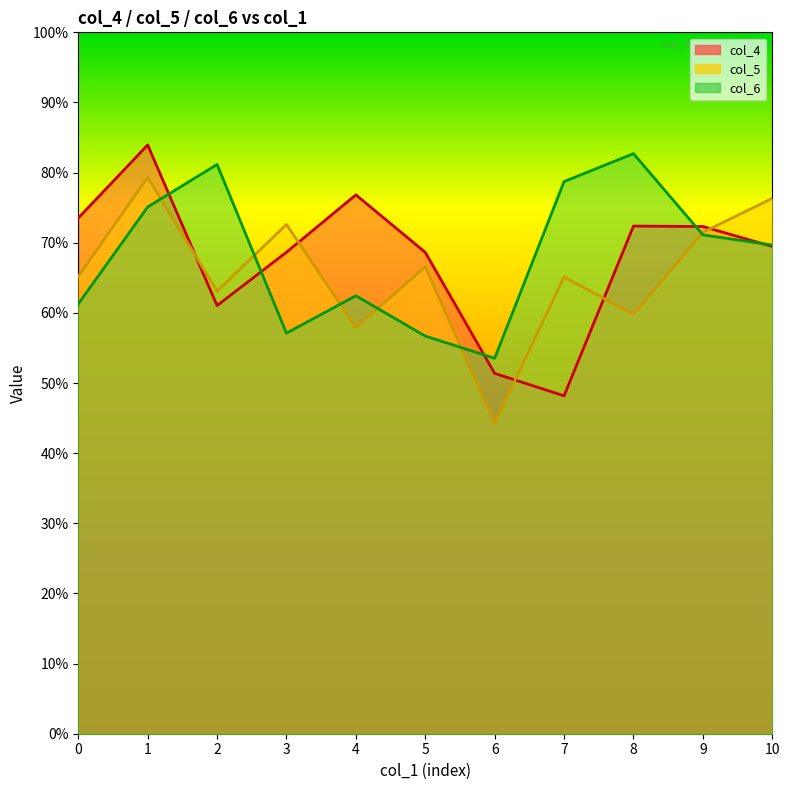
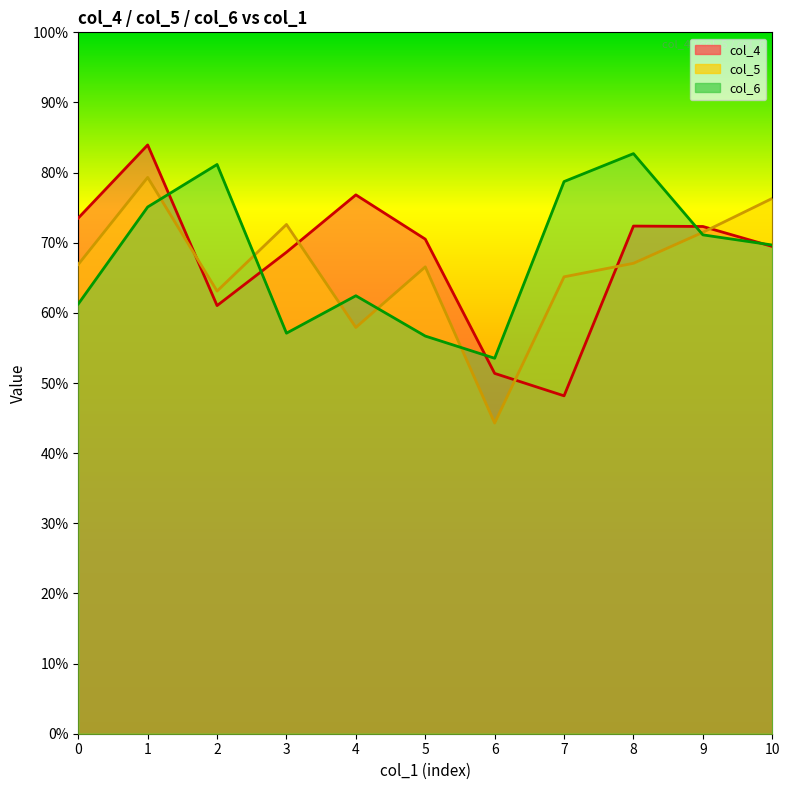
  {
    "col_4": {
      "0": "74%",
      "1": "84%",
      "2": "61%",
      "3": "69%",
      "4": "77%",
-     "5": "69%",
+     "5": "71%",
      "6": "51%",
      "7": "48%",
      "8": "72%",
      "9": "72%"
    },
    "col_5": {
-     "0": "65%",
+     "0": "67%",
      "1": "79%",
      "2": "63%",
      "3": "73%",
      "4": "58%",
      "5": "67%",
      "6": "44%",
      "7": "65%",
-     "8": "60%",
+     "8": "67%",
      "9": "71%",
      "10": "76%"
    },
    "col_6": {
      "0": "61%",
      "1": "75%",
      "2": "81%",
      "3": "57%",
      "4": "62%",
      "5": "57%",
      "6": "54%",
      "7": "79%",
      "8": "83%",
      "9": "71%"
    }
  }
